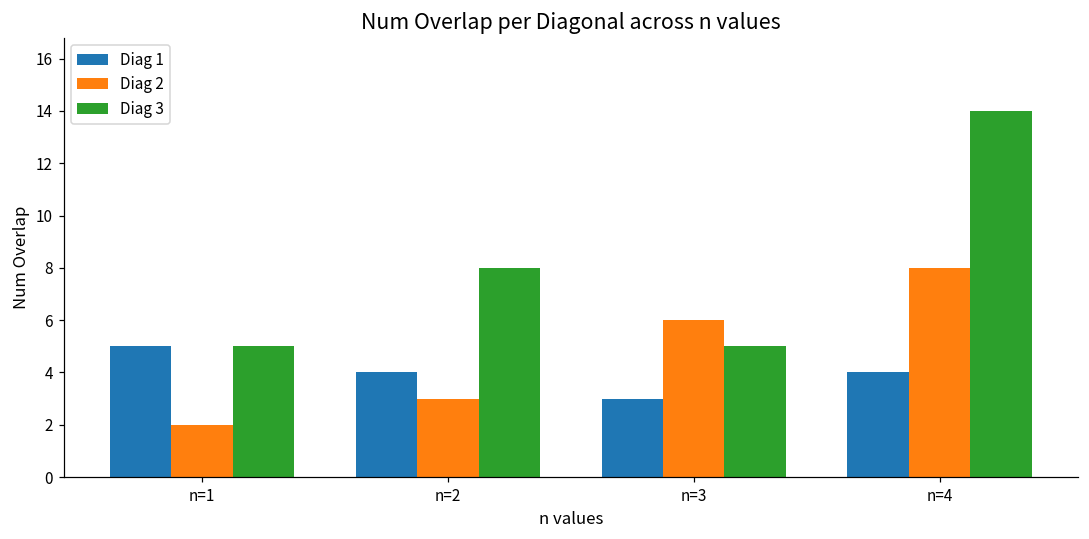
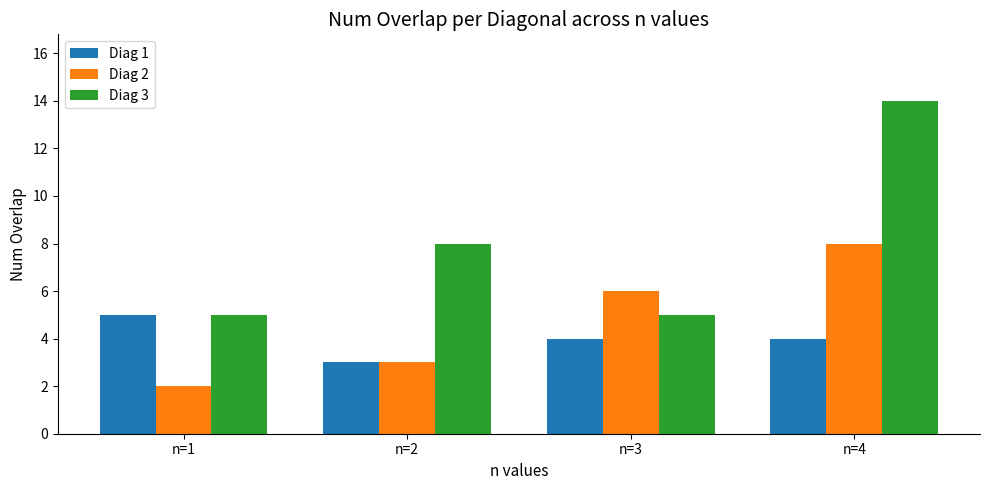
  {
    "Diag 1": {
      "n=1": 5,
-     "n=2": 4,
-     "n=3": 3,
+     "n=2": 3,
+     "n=3": 4,
      "n=4": 4
    },
    "Diag 2": {
      "n=1": 2,
      "n=2": 3,
      "n=3": 6,
      "n=4": 8
    },
    "Diag 3": {
      "n=1": 5,
      "n=2": 8,
      "n=3": 5,
      "n=4": 14
    }
  }
